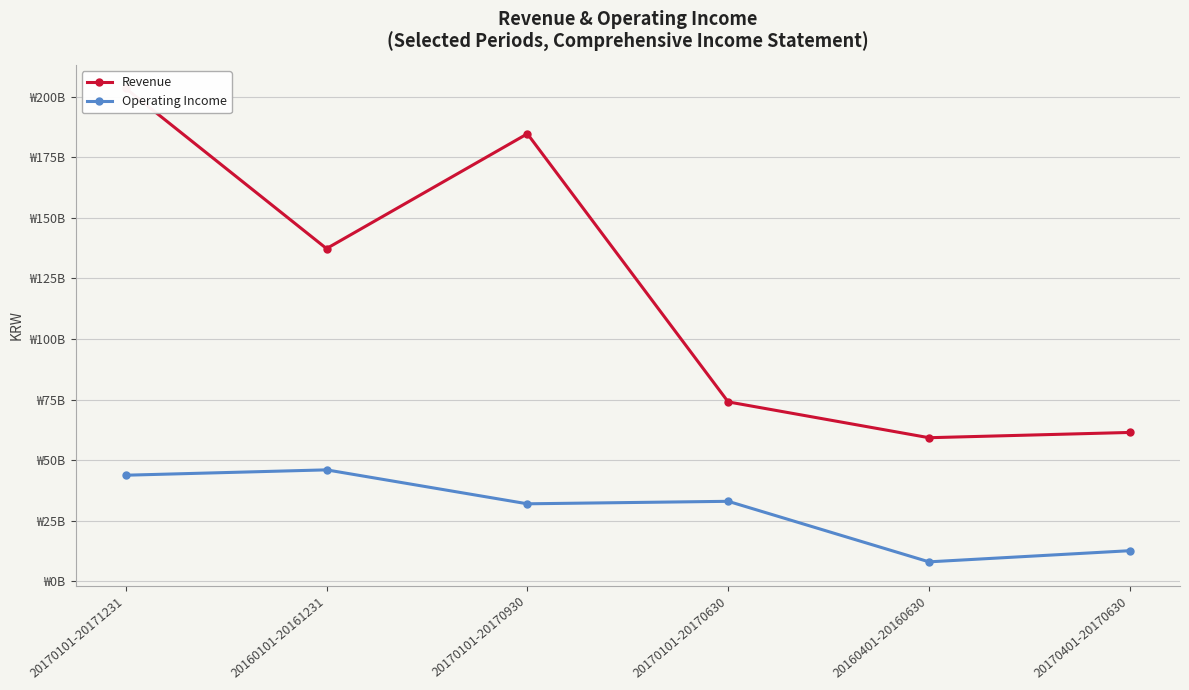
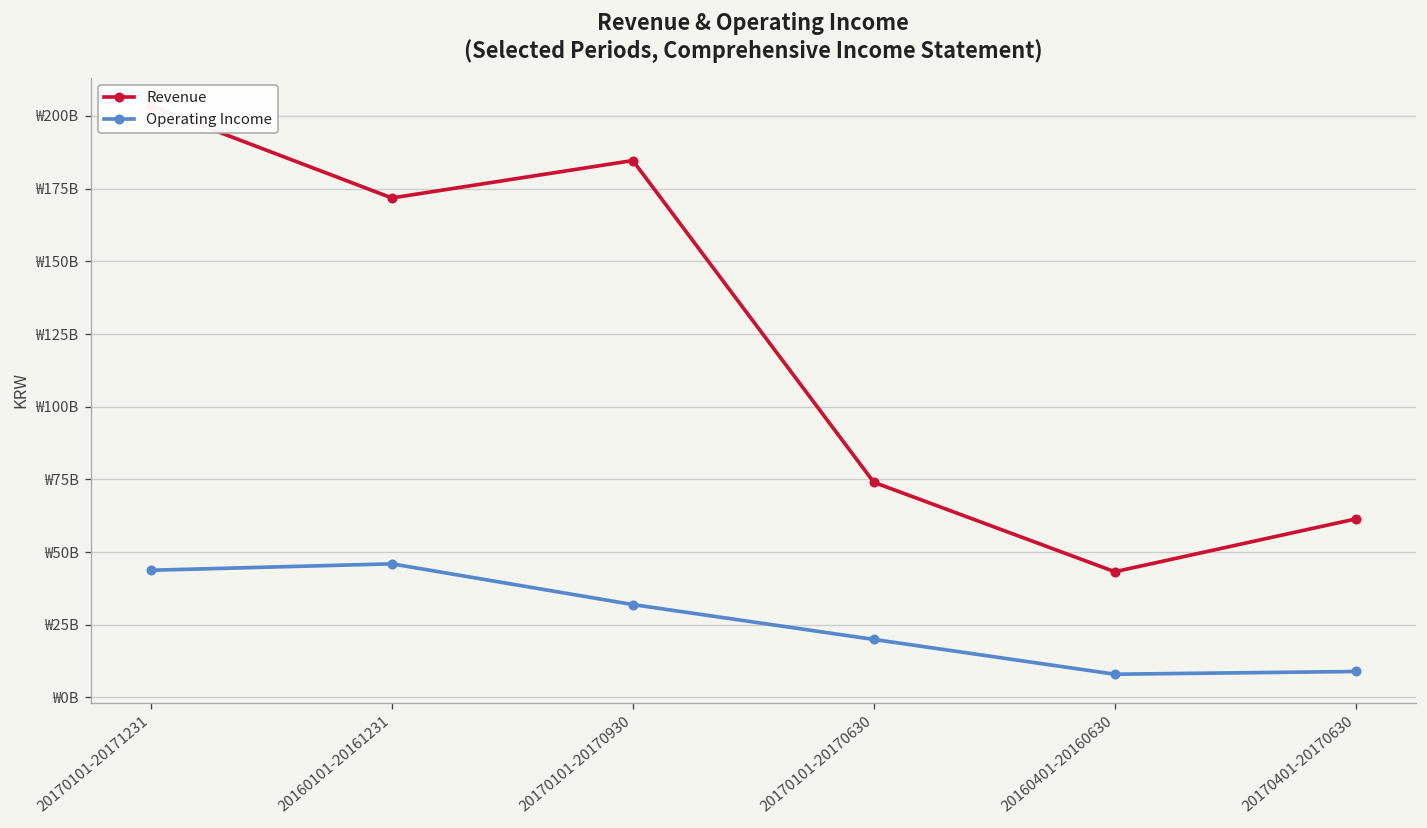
  {
    "Revenue": {
-     "20160101-20161231": "₩137000000000",
+     "20160101-20161231": "₩172000000000",
      "20170101-20170930": "₩185000000000",
      "20170101-20170630": "₩74000000000",
-     "20160401-20160630": "₩59000000000",
+     "20160401-20160630": "₩43000000000",
      "20170401-20170630": "₩61000000000"
    },
    "Operating Income": {
      "20170101-20171231": "₩44000000000",
      "20160101-20161231": "₩46000000000",
      "20170101-20170930": "₩32000000000",
-     "20170101-20170630": "₩33000000000",
+     "20170101-20170630": "₩20000000000",
      "20160401-20160630": "₩8000000000",
-     "20170401-20170630": "₩13000000000"
+     "20170401-20170630": "₩9000000000"
    }
  }
